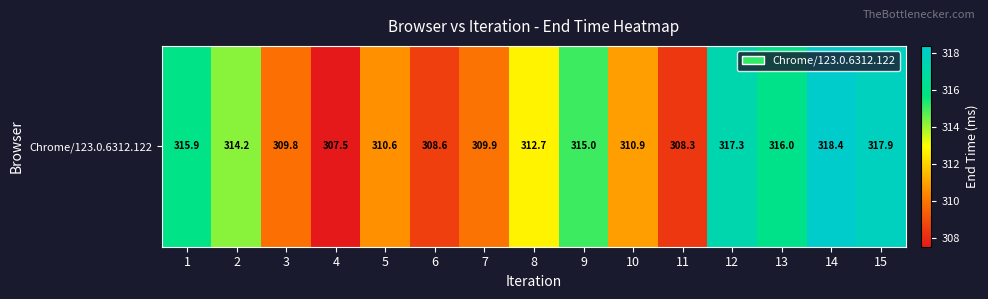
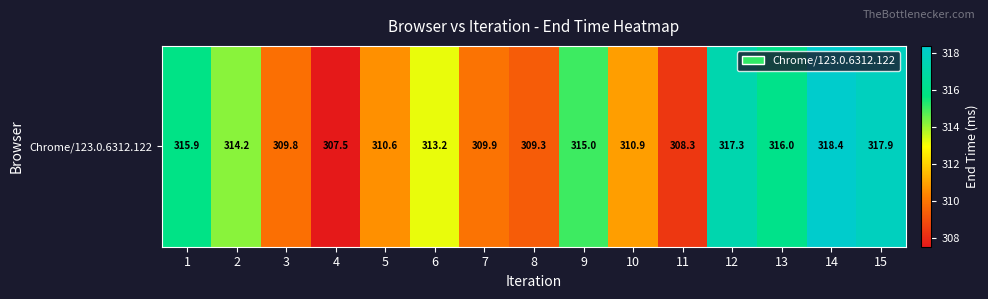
  {
    "Chrome/123.0.6312.122": {
      "1": 315.9,
      "2": 314.2,
      "3": 309.8,
      "4": 307.5,
      "5": 310.6,
-     "6": 308.6,
+     "6": 313.2,
      "7": 309.9,
-     "8": 312.7,
+     "8": 309.3,
      "9": 315.0,
      "10": 310.9,
      "11": 308.3,
      "12": 317.3,
      "13": 316.0,
      "14": 318.4,
      "15": 317.9
    }
  }
